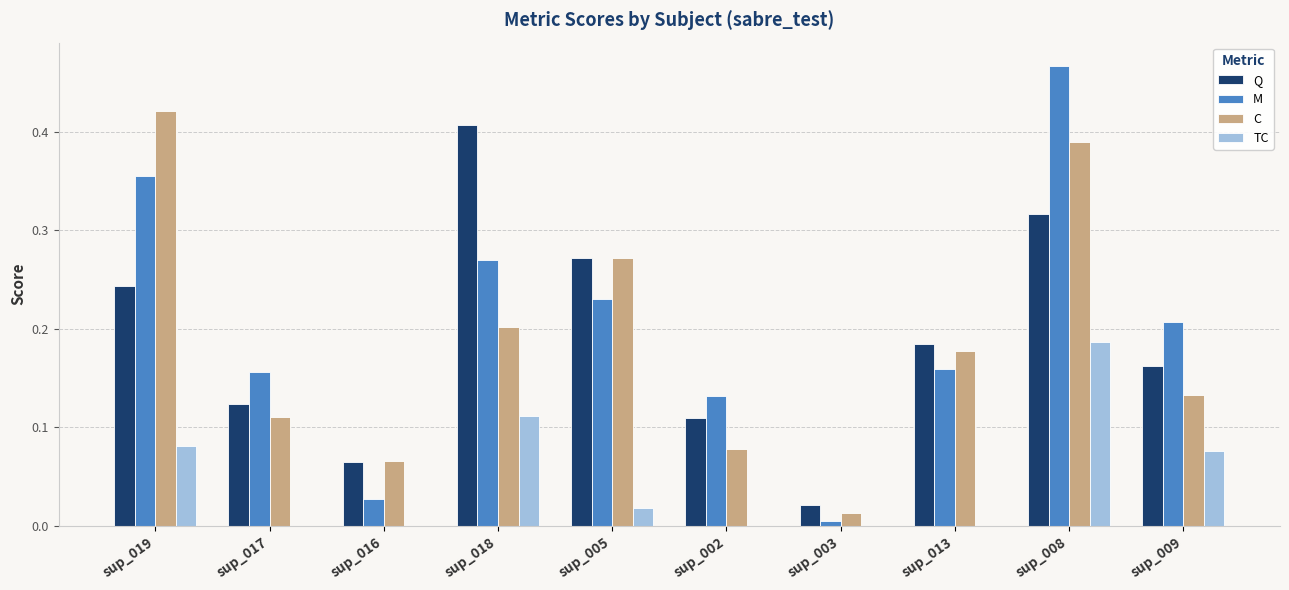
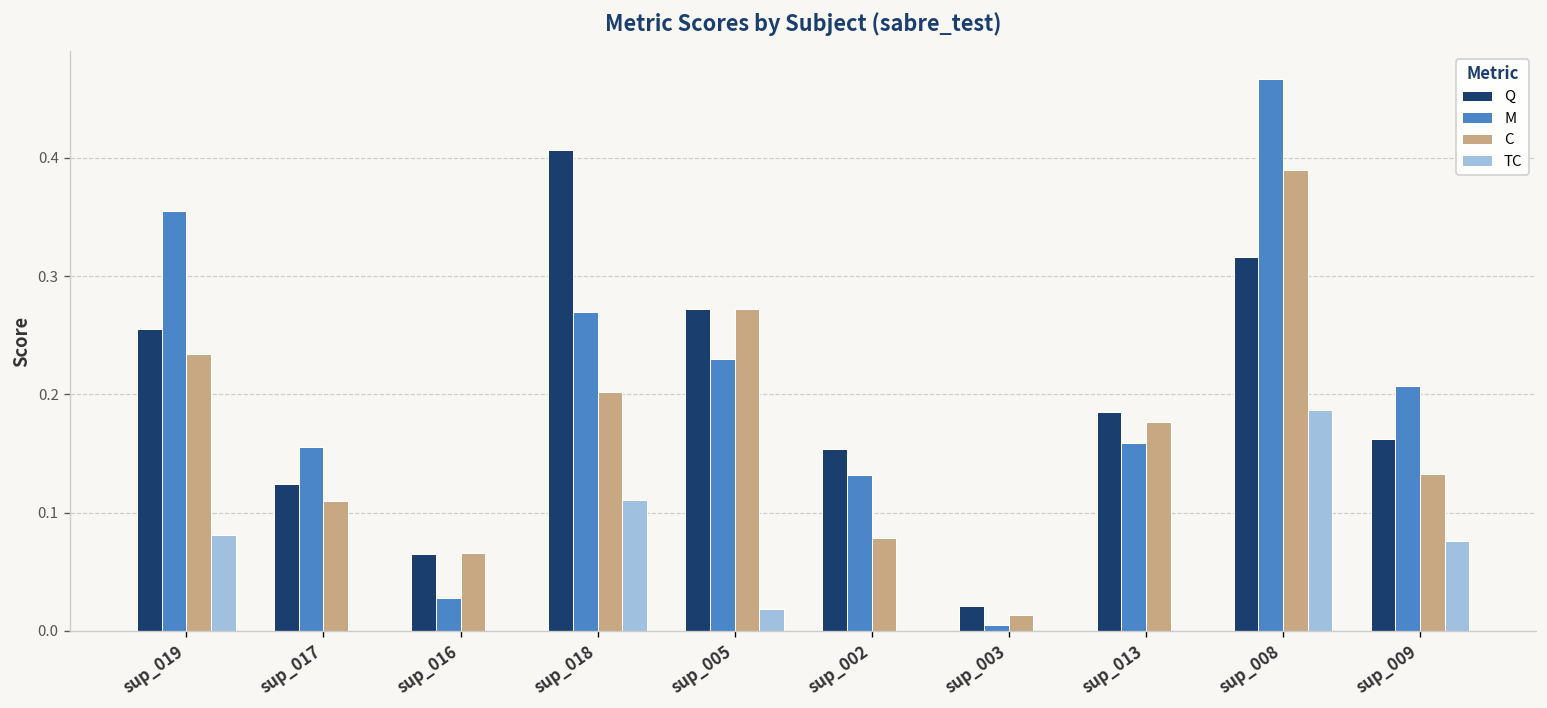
  {
    "Q": {
-     "sup_019": 0.24,
+     "sup_019": 0.26,
      "sup_017": 0.12,
      "sup_016": 0.07,
      "sup_018": 0.41,
      "sup_005": 0.27,
-     "sup_002": 0.11,
+     "sup_002": 0.15,
      "sup_003": 0.02,
      "sup_013": 0.19,
      "sup_008": 0.32,
      "sup_009": 0.16
    },
    "M": {
      "sup_019": 0.36,
      "sup_017": 0.16,
      "sup_016": 0.03,
      "sup_018": 0.27,
      "sup_005": 0.23,
      "sup_002": 0.13,
      "sup_003": 0.01,
      "sup_013": 0.16,
      "sup_008": 0.47,
      "sup_009": 0.21
    },
    "C": {
-     "sup_019": 0.42,
+     "sup_019": 0.23,
      "sup_017": 0.11,
      "sup_016": 0.07,
      "sup_018": 0.20,
      "sup_005": 0.27,
      "sup_002": 0.08,
      "sup_003": 0.01,
      "sup_013": 0.18,
      "sup_008": 0.39,
      "sup_009": 0.13
    },
    "TC": {
      "sup_019": 0.08,
      "sup_017": 0.00,
      "sup_016": 0.00,
      "sup_018": 0.11,
      "sup_005": 0.02,
      "sup_002": 0.00,
      "sup_003": 0.00,
      "sup_013": 0.00,
      "sup_008": 0.19,
      "sup_009": 0.08
    }
  }
